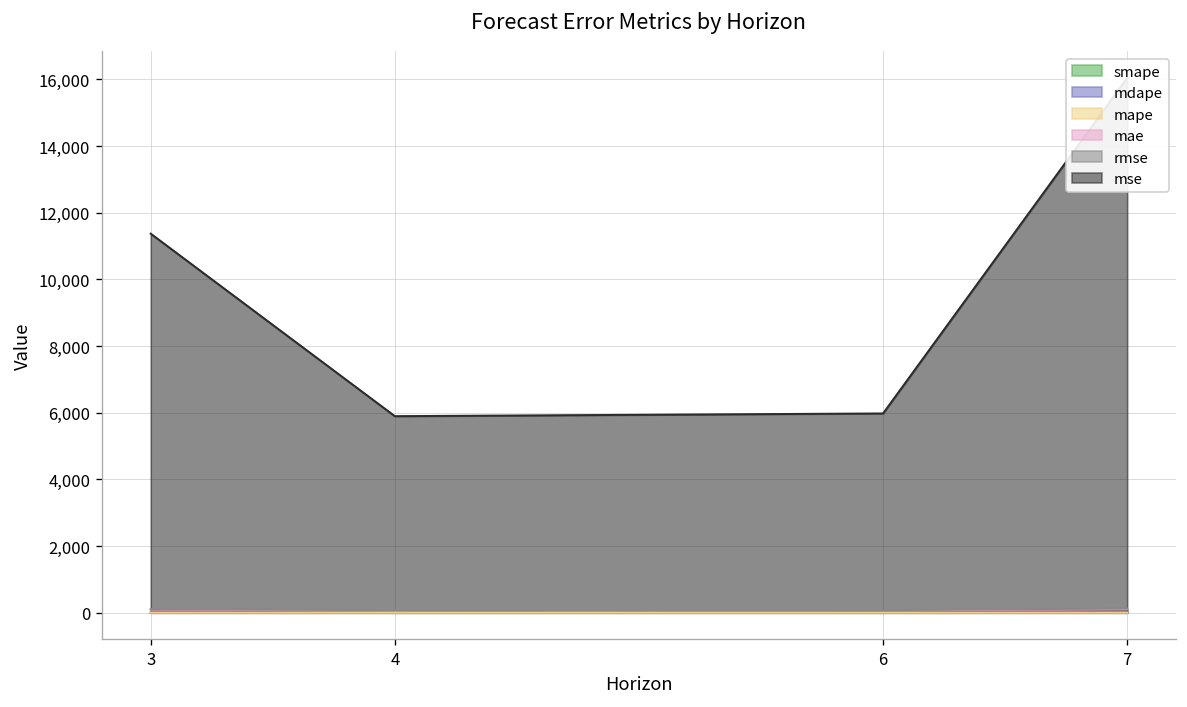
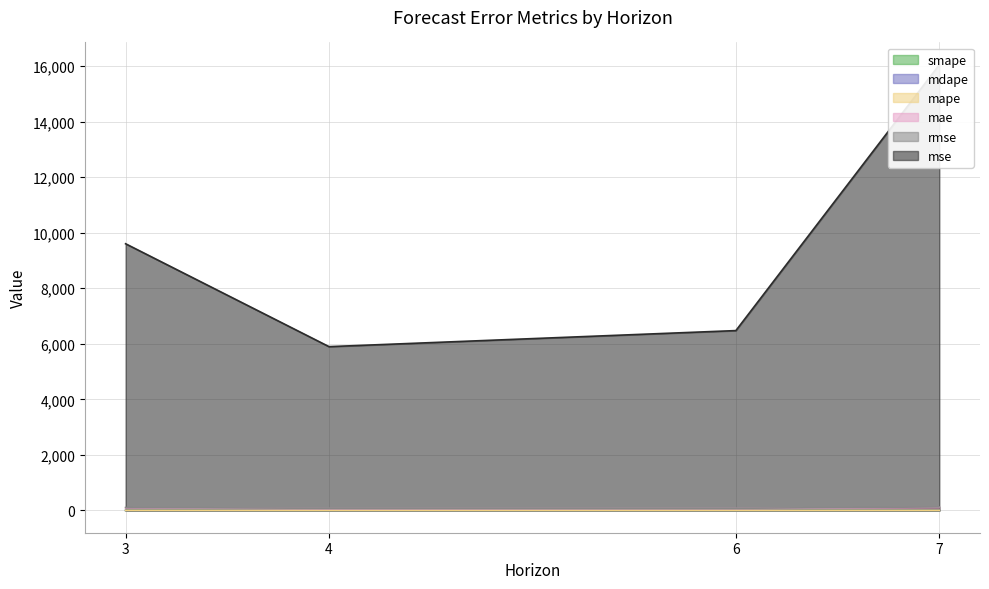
  {
    "mape": {
      "7": "0"
    },
    "mse": {
-     "3": "11,400",
+     "3": "9,600",
      "4": "5,900",
-     "6": "6,000"
+     "6": "6,500"
    }
  }
